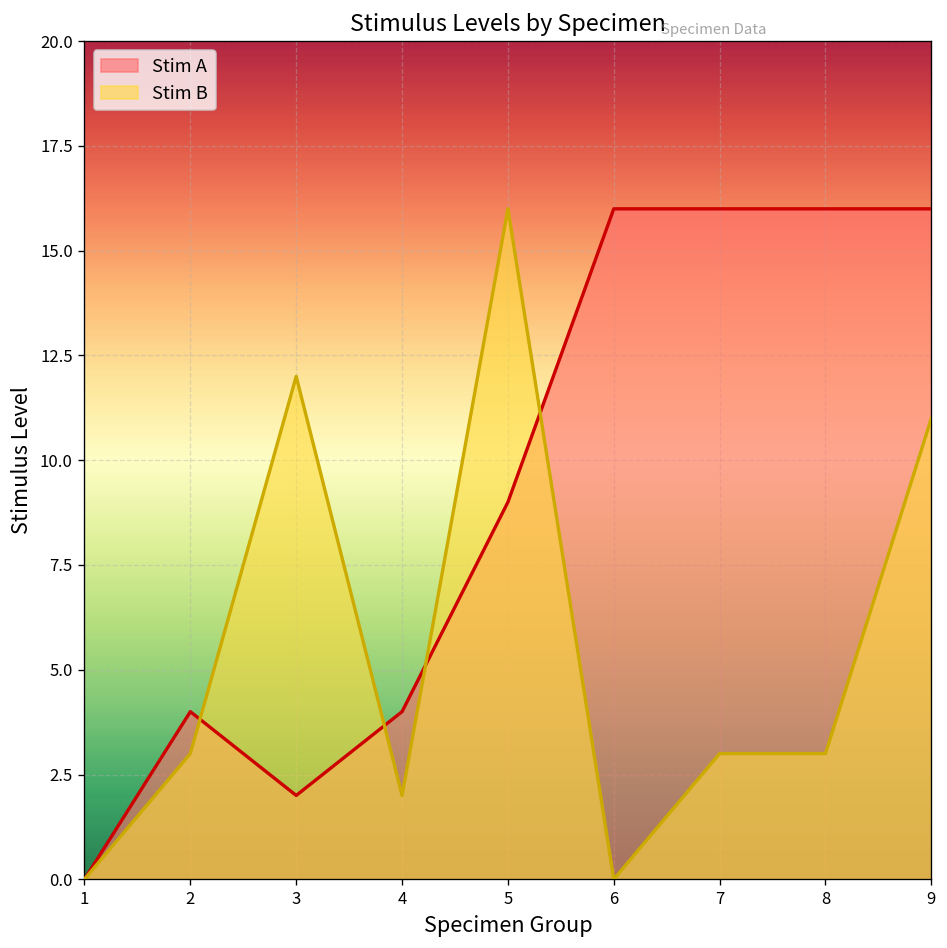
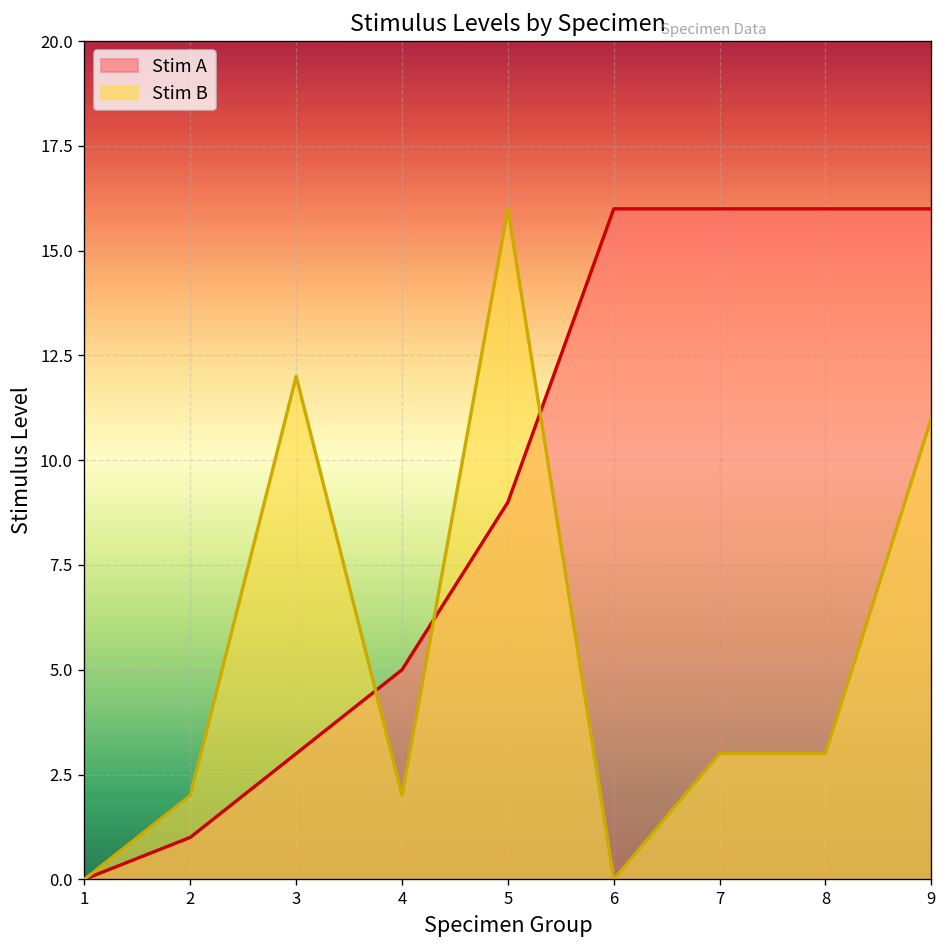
  {
    "Stim A": {
-     "2": 4,
-     "3": 2,
-     "4": 4,
+     "2": 1,
+     "3": 3,
+     "4": 5,
      "5": 9,
      "6": 16,
      "7": 16,
      "8": 16,
      "9": 16
    },
    "Stim B": {
-     "2": 3,
+     "2": 2,
      "3": 12,
      "4": 2,
      "5": 16,
      "6": 0,
      "7": 3,
      "8": 3,
      "9": 11
    }
  }
